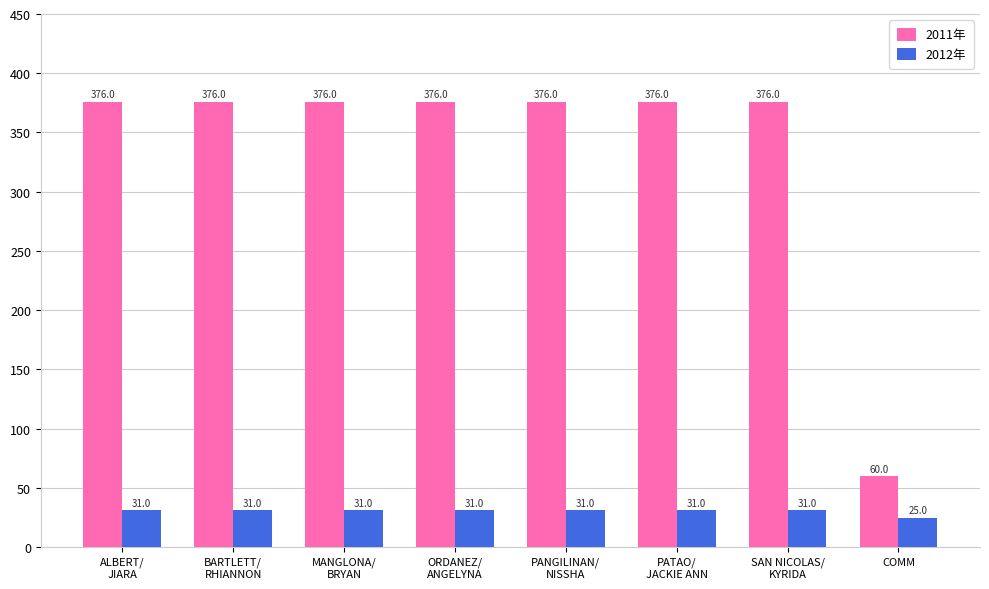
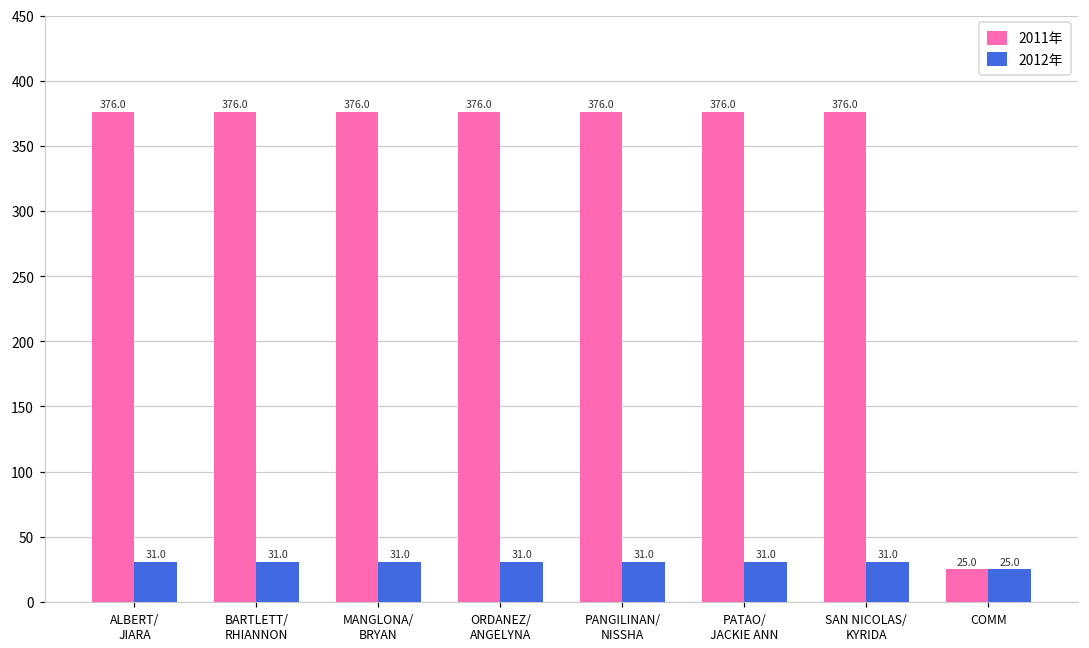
  {
    "2011年": {
      "ALBERT/ JIARA": 376.0,
      "BARTLETT/ RHIANNON": 376.0,
      "MANGLONA/ BRYAN": 376.0,
      "ORDANEZ/ ANGELYNA": 376.0,
      "PANGILINAN/ NISSHA": 376.0,
      "PATAO/ JACKIE ANN": 376.0,
      "SAN NICOLAS/ KYRIDA": 376.0,
-     "COMM": 60.0
+     "COMM": 25.0
    },
    "2012年": {
      "ALBERT/ JIARA": 31.0,
      "BARTLETT/ RHIANNON": 31.0,
      "MANGLONA/ BRYAN": 31.0,
      "ORDANEZ/ ANGELYNA": 31.0,
      "PANGILINAN/ NISSHA": 31.0,
      "PATAO/ JACKIE ANN": 31.0,
      "SAN NICOLAS/ KYRIDA": 31.0,
      "COMM": 25.0
    }
  }
